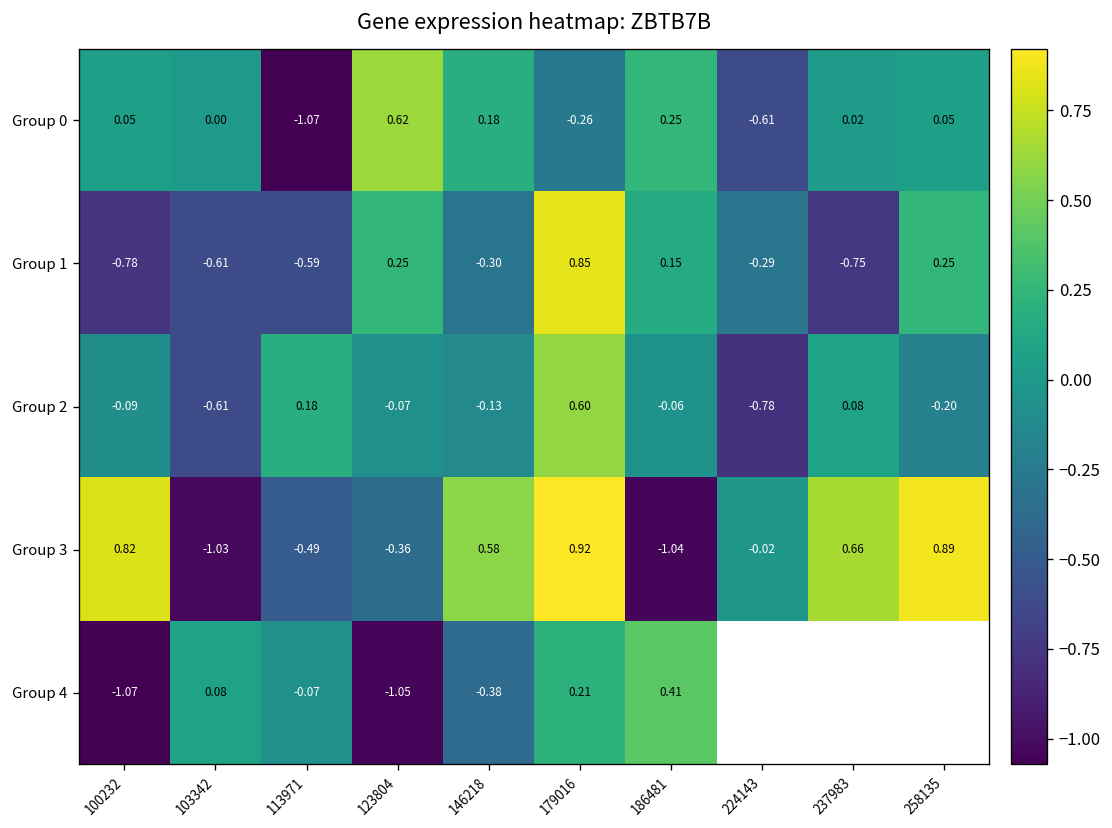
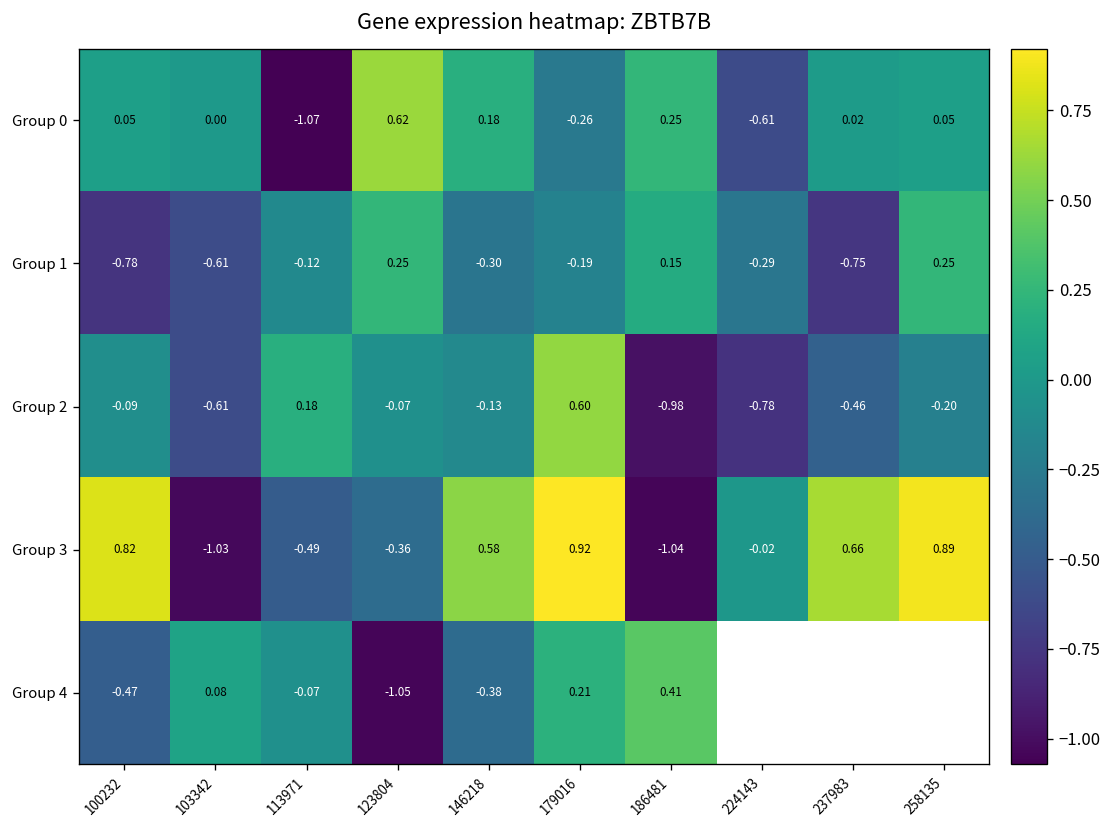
  {
    "Group 0": {
      "100232": 0.05,
      "103342": 0.00,
      "113971": -1.07,
      "123804": 0.62,
      "146218": 0.18,
      "179016": -0.26,
      "186481": 0.25,
      "224143": -0.61,
      "237983": 0.02,
      "258135": 0.05
    },
    "Group 1": {
      "100232": -0.78,
      "103342": -0.61,
-     "113971": -0.59,
+     "113971": -0.12,
      "123804": 0.25,
      "146218": -0.30,
-     "179016": 0.85,
+     "179016": -0.19,
      "186481": 0.15,
      "224143": -0.29,
      "237983": -0.75,
      "258135": 0.25
    },
    "Group 2": {
      "100232": -0.09,
      "103342": -0.61,
      "113971": 0.18,
      "123804": -0.07,
      "146218": -0.13,
      "179016": 0.60,
-     "186481": -0.06,
+     "186481": -0.98,
      "224143": -0.78,
-     "237983": 0.08,
+     "237983": -0.46,
      "258135": -0.20
    },
    "Group 3": {
      "100232": 0.82,
      "103342": -1.03,
      "113971": -0.49,
      "123804": -0.36,
      "146218": 0.58,
      "179016": 0.92,
      "186481": -1.04,
      "224143": -0.02,
      "237983": 0.66,
      "258135": 0.89
    },
    "Group 4": {
-     "100232": -1.07,
+     "100232": -0.47,
      "103342": 0.08,
      "113971": -0.07,
      "123804": -1.05,
      "146218": -0.38,
      "179016": 0.21,
      "186481": 0.41
    }
  }
